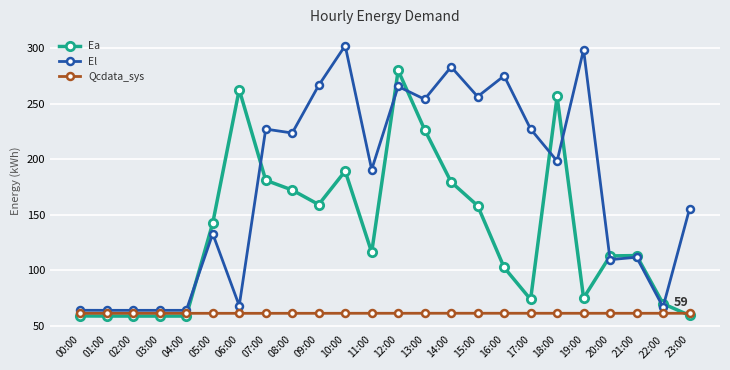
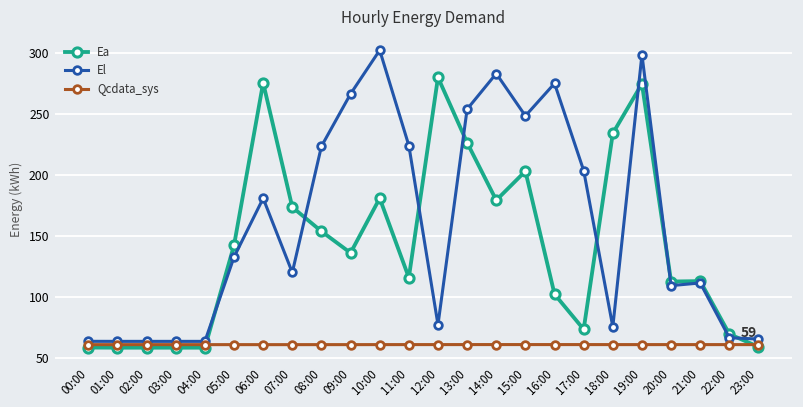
  {
    "Ea": {
      "00:00": 59,
      "01:00": 59,
      "02:00": 59,
      "03:00": 59,
      "04:00": 59,
      "05:00": 142,
-     "06:00": 263,
-     "07:00": 181,
-     "08:00": 172,
-     "09:00": 159,
-     "10:00": 189,
+     "06:00": 275,
+     "07:00": 174,
+     "08:00": 154,
+     "09:00": 136,
+     "10:00": 181,
      "11:00": 116,
      "12:00": 280,
      "13:00": 226,
      "14:00": 179,
-     "15:00": 158,
+     "15:00": 203,
      "16:00": 102,
      "17:00": 74,
-     "18:00": 256,
-     "19:00": 75,
+     "18:00": 234,
+     "19:00": 275,
      "20:00": 113,
      "22:00": 70
    },
    "El": {
      "00:00": 64,
      "01:00": 64,
      "02:00": 64,
      "03:00": 64,
      "04:00": 64,
      "05:00": 133,
-     "06:00": 68,
-     "07:00": 227,
+     "06:00": 181,
+     "07:00": 120,
      "08:00": 223,
      "09:00": 266,
      "10:00": 302,
-     "11:00": 191,
-     "12:00": 265,
+     "11:00": 224,
+     "12:00": 78,
      "13:00": 254,
      "14:00": 283,
-     "15:00": 256,
+     "15:00": 248,
      "16:00": 275,
-     "17:00": 227,
-     "18:00": 198,
+     "17:00": 204,
+     "18:00": 76,
      "19:00": 298,
      "20:00": 110,
      "22:00": 67,
-     "23:00": 155
+     "23:00": 66
    },
    "Qcdata_sys": {
      "00:00": 61,
      "01:00": 61,
      "02:00": 61,
      "03:00": 61,
      "04:00": 61,
      "05:00": 61,
      "06:00": 61,
      "07:00": 61,
      "08:00": 61,
      "09:00": 61,
      "10:00": 61,
      "11:00": 61,
      "12:00": 61,
      "13:00": 61,
      "14:00": 61,
      "15:00": 61,
      "16:00": 61,
      "17:00": 61,
      "18:00": 61,
      "19:00": 61,
      "20:00": 61,
      "21:00": 61,
      "22:00": 61
    }
  }
